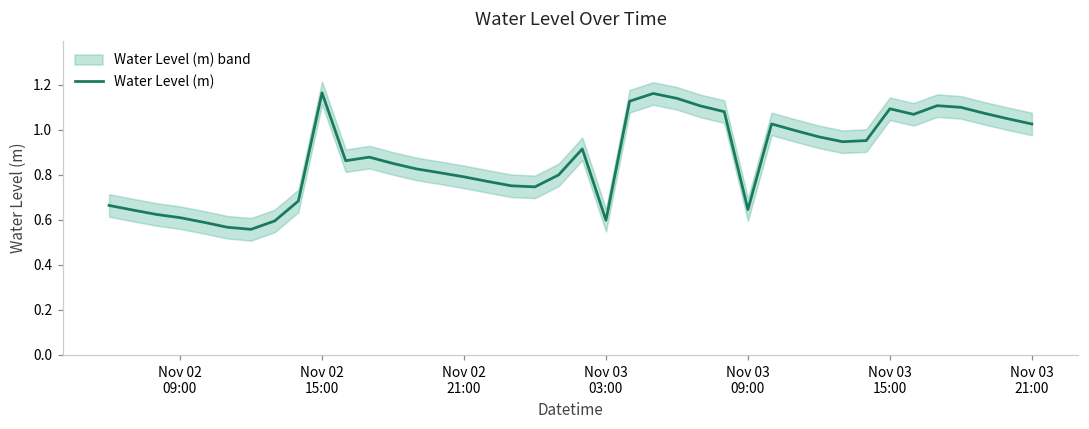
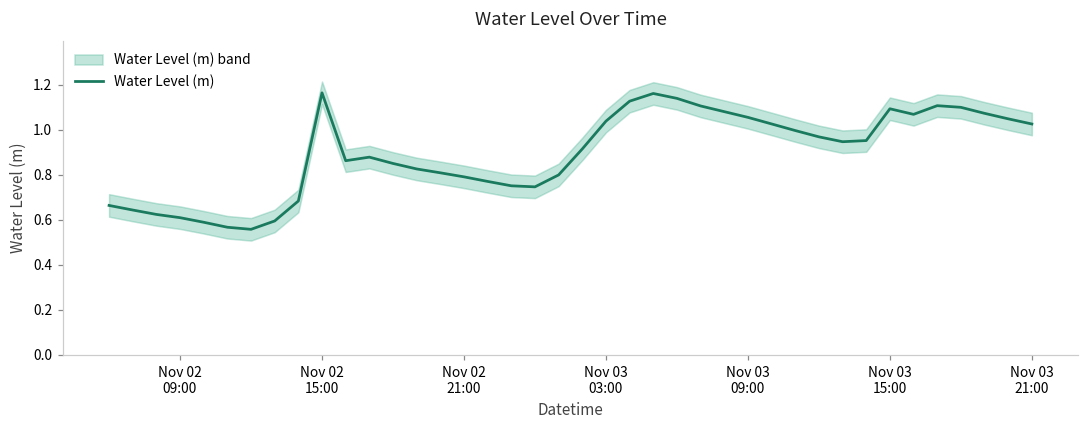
  {
    "Water Level (m)": {
      "Nov 02 09:00": 0.61,
      "Nov 02 15:00": 1.17,
      "Nov 02 21:00": 0.79,
-     "Nov 03 03:00": 0.60,
-     "Nov 03 09:00": 0.65,
+     "Nov 03 03:00": 1.04,
+     "Nov 03 09:00": 1.06,
      "Nov 03 15:00": 1.09,
      "Nov 03 21:00": 1.03
    }
  }
